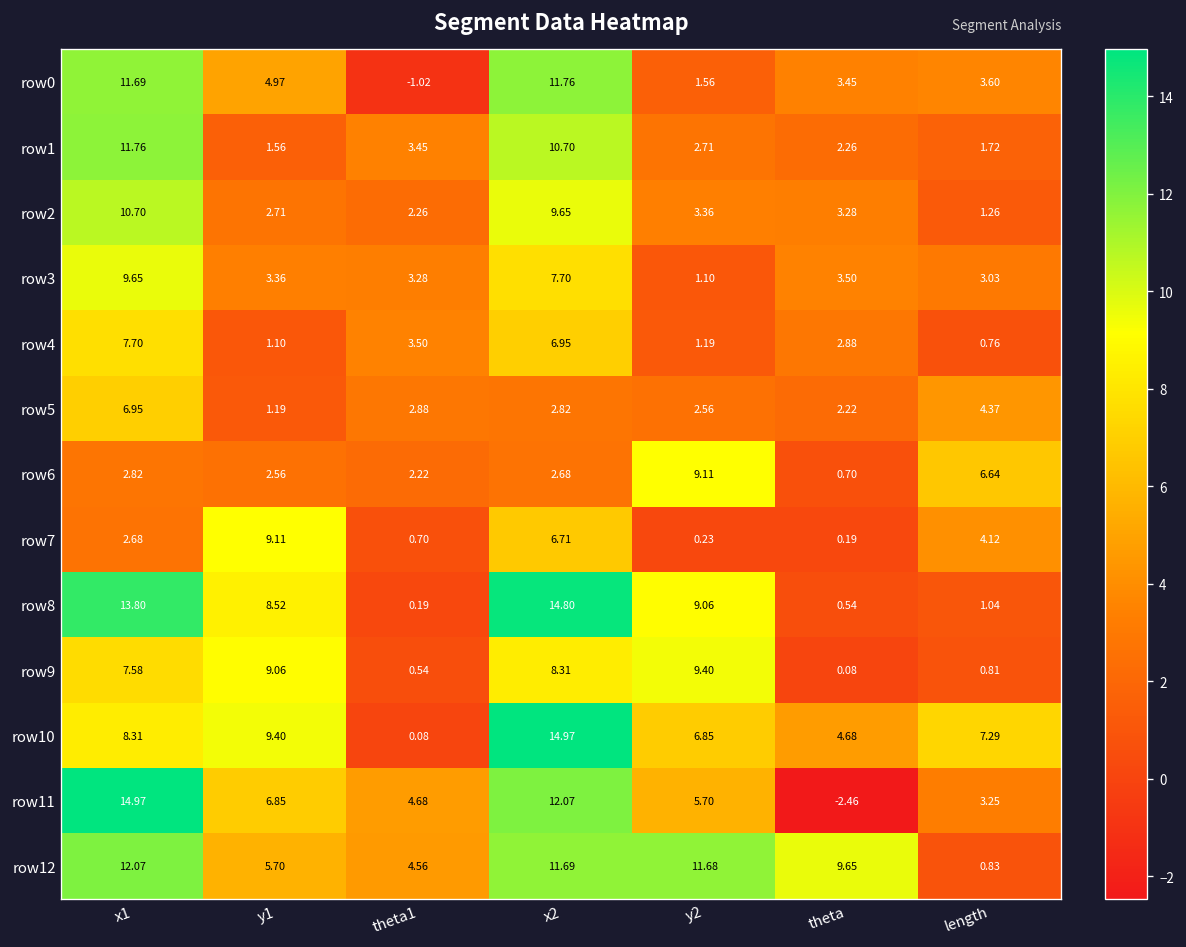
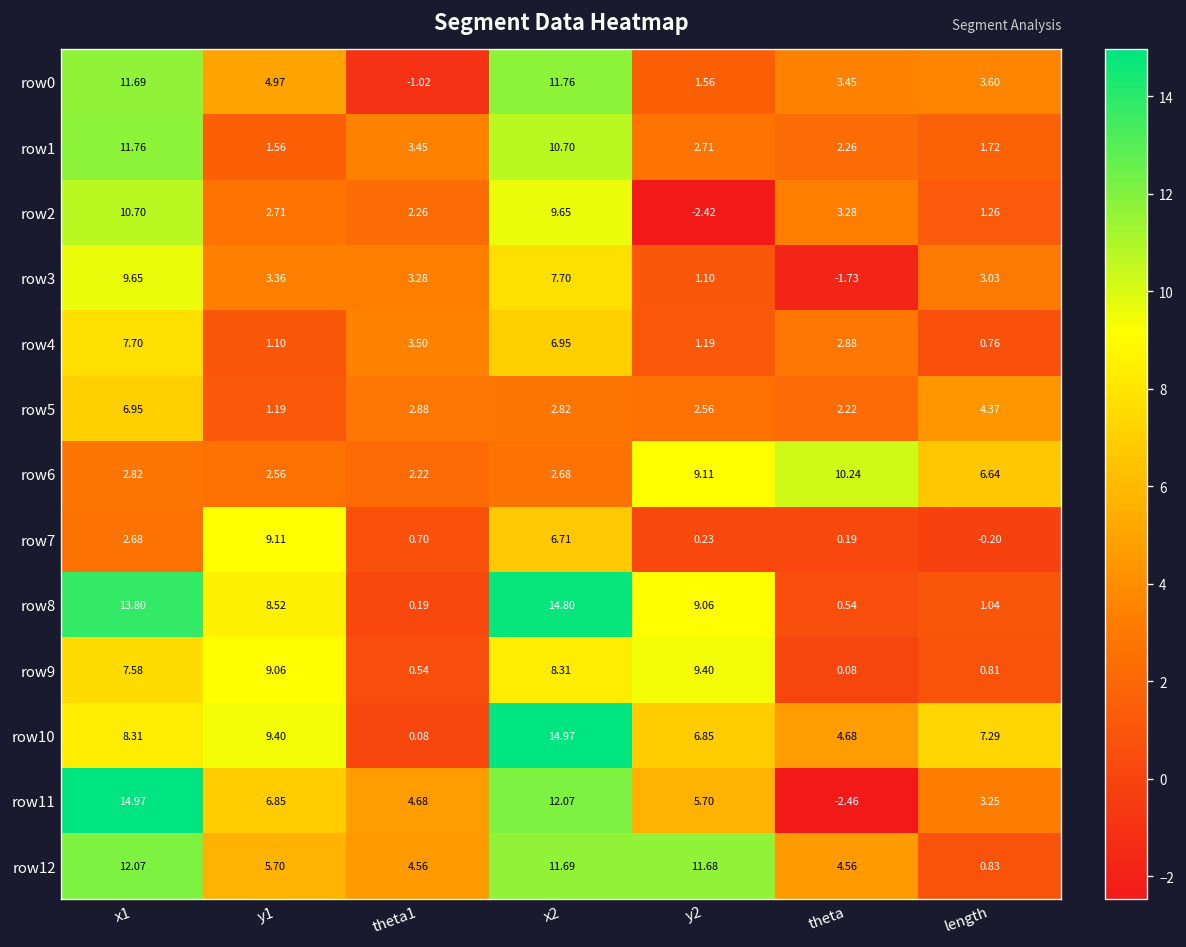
  {
    "row0": {
      "x1": 11.69,
      "y1": 4.97,
      "theta1": -1.02,
      "x2": 11.76,
      "y2": 1.56,
      "theta": 3.45,
      "length": 3.60
    },
    "row1": {
      "x1": 11.76,
      "y1": 1.56,
      "theta1": 3.45,
      "x2": 10.70,
      "y2": 2.71,
      "theta": 2.26,
      "length": 1.72
    },
    "row2": {
      "x1": 10.70,
      "y1": 2.71,
      "theta1": 2.26,
      "x2": 9.65,
-     "y2": 3.36,
+     "y2": -2.42,
      "theta": 3.28,
      "length": 1.26
    },
    "row3": {
      "x1": 9.65,
      "y1": 3.36,
      "theta1": 3.28,
      "x2": 7.70,
      "y2": 1.10,
-     "theta": 3.50,
+     "theta": -1.73,
      "length": 3.03
    },
    "row4": {
      "x1": 7.70,
      "y1": 1.10,
      "theta1": 3.50,
      "x2": 6.95,
      "y2": 1.19,
      "theta": 2.88,
      "length": 0.76
    },
    "row5": {
      "x1": 6.95,
      "y1": 1.19,
      "theta1": 2.88,
      "x2": 2.82,
      "y2": 2.56,
      "theta": 2.22,
      "length": 4.37
    },
    "row6": {
      "x1": 2.82,
      "y1": 2.56,
      "theta1": 2.22,
      "x2": 2.68,
      "y2": 9.11,
-     "theta": 0.70,
+     "theta": 10.24,
      "length": 6.64
    },
    "row7": {
      "x1": 2.68,
      "y1": 9.11,
      "theta1": 0.70,
      "x2": 6.71,
      "y2": 0.23,
      "theta": 0.19,
-     "length": 4.12
+     "length": -0.20
    },
    "row8": {
      "x1": 13.80,
      "y1": 8.52,
      "theta1": 0.19,
      "x2": 14.80,
      "y2": 9.06,
      "theta": 0.54,
      "length": 1.04
    },
    "row9": {
      "x1": 7.58,
      "y1": 9.06,
      "theta1": 0.54,
      "x2": 8.31,
      "y2": 9.40,
      "theta": 0.08,
      "length": 0.81
    },
    "row10": {
      "x1": 8.31,
      "y1": 9.40,
      "theta1": 0.08,
      "x2": 14.97,
      "y2": 6.85,
      "theta": 4.68,
      "length": 7.29
    },
    "row11": {
      "x1": 14.97,
      "y1": 6.85,
      "theta1": 4.68,
      "x2": 12.07,
      "y2": 5.70,
      "theta": -2.46,
      "length": 3.25
    },
    "row12": {
      "x1": 12.07,
      "y1": 5.70,
      "theta1": 4.56,
      "x2": 11.69,
      "y2": 11.68,
-     "theta": 9.65,
+     "theta": 4.56,
      "length": 0.83
    }
  }
